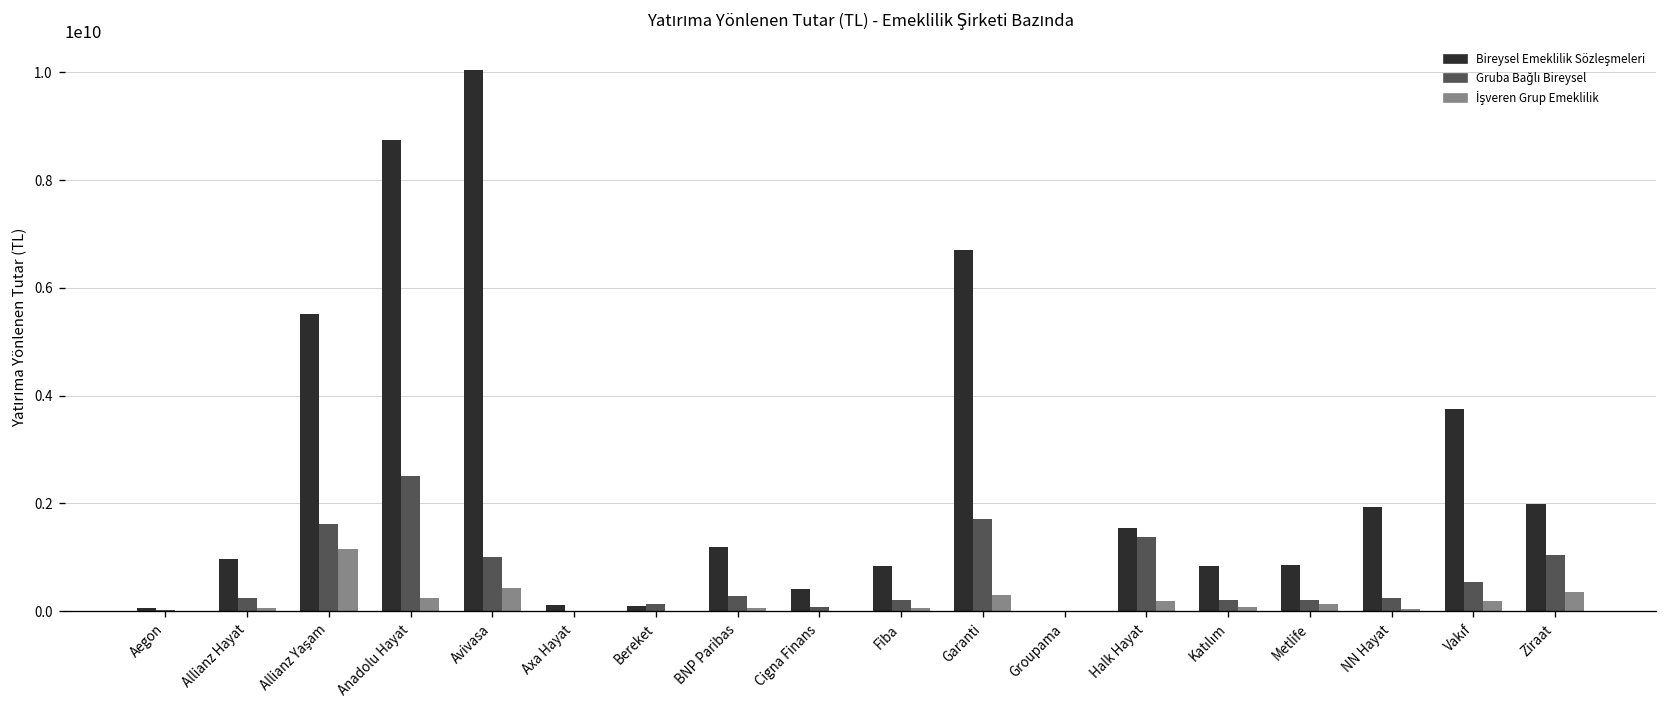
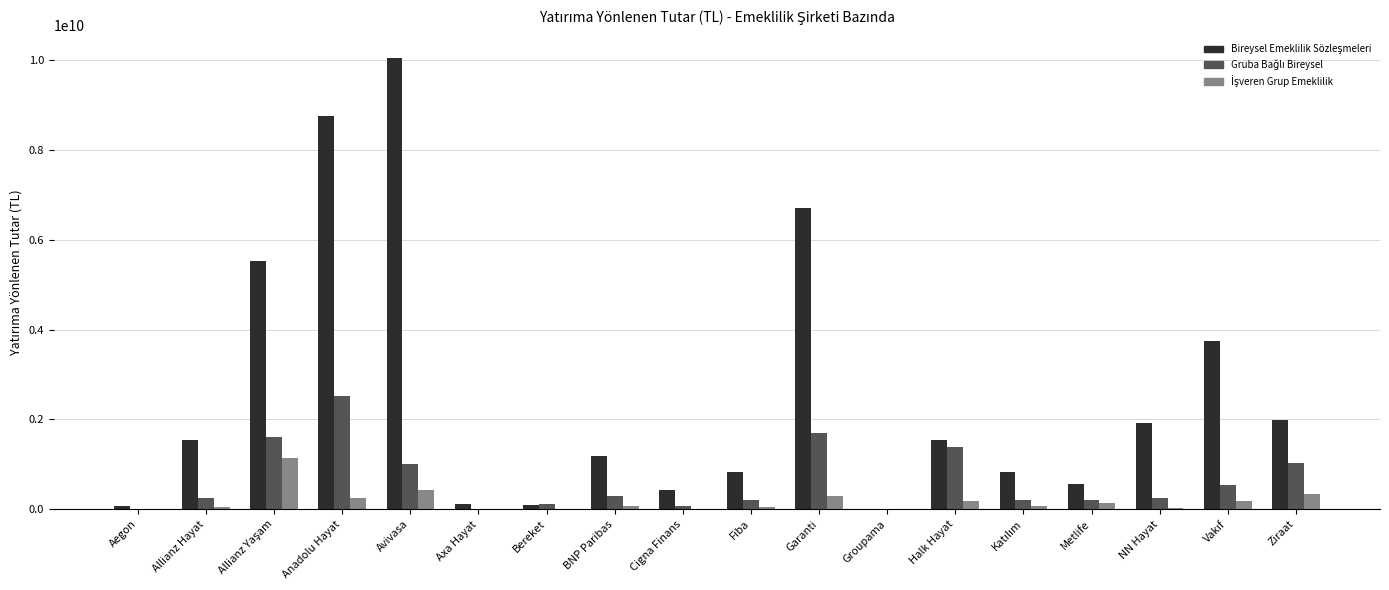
  {
    "Bireysel Emeklilik Sözleşmeleri": {
      "Aegon": 100000000,
-     "Allianz Hayat": 1000000000,
+     "Allianz Hayat": 1500000000,
      "Allianz Yaşam": 5500000000,
      "Anadolu Hayat": 8800000000,
      "Avivasa": 10000000000,
      "Axa Hayat": 100000000,
      "Bereket": 100000000,
      "BNP Paribas": 1200000000,
      "Cigna Finans": 400000000,
      "Fiba": 800000000,
      "Garanti": 6700000000,
      "Groupama": 0,
      "Halk Hayat": 1500000000,
      "Katılım": 800000000,
-     "Metlife": 900000000,
+     "Metlife": 600000000,
      "NN Hayat": 1900000000,
      "Vakıf": 3800000000,
      "Ziraat": 2000000000
    },
    "Gruba Bağlı Bireysel": {
      "Allianz Hayat": 300000000,
      "Allianz Yaşam": 1600000000,
      "Anadolu Hayat": 2500000000,
      "Avivasa": 1000000000,
      "Bereket": 100000000,
      "BNP Paribas": 300000000,
      "Cigna Finans": 100000000,
      "Fiba": 200000000,
      "Garanti": 1700000000,
      "Groupama": 0,
      "Halk Hayat": 1400000000,
      "Katılım": 200000000,
      "Metlife": 200000000,
      "NN Hayat": 200000000,
      "Vakıf": 500000000,
      "Ziraat": 1000000000
    },
    "İşveren Grup Emeklilik": {
      "Allianz Yaşam": 1100000000,
      "Anadolu Hayat": 200000000,
      "Avivasa": 400000000,
      "BNP Paribas": 100000000,
      "Fiba": 100000000,
      "Garanti": 300000000,
      "Groupama": 0,
      "Halk Hayat": 200000000,
      "Katılım": 100000000,
      "Metlife": 100000000,
      "Vakıf": 200000000,
      "Ziraat": 300000000
    }
  }
